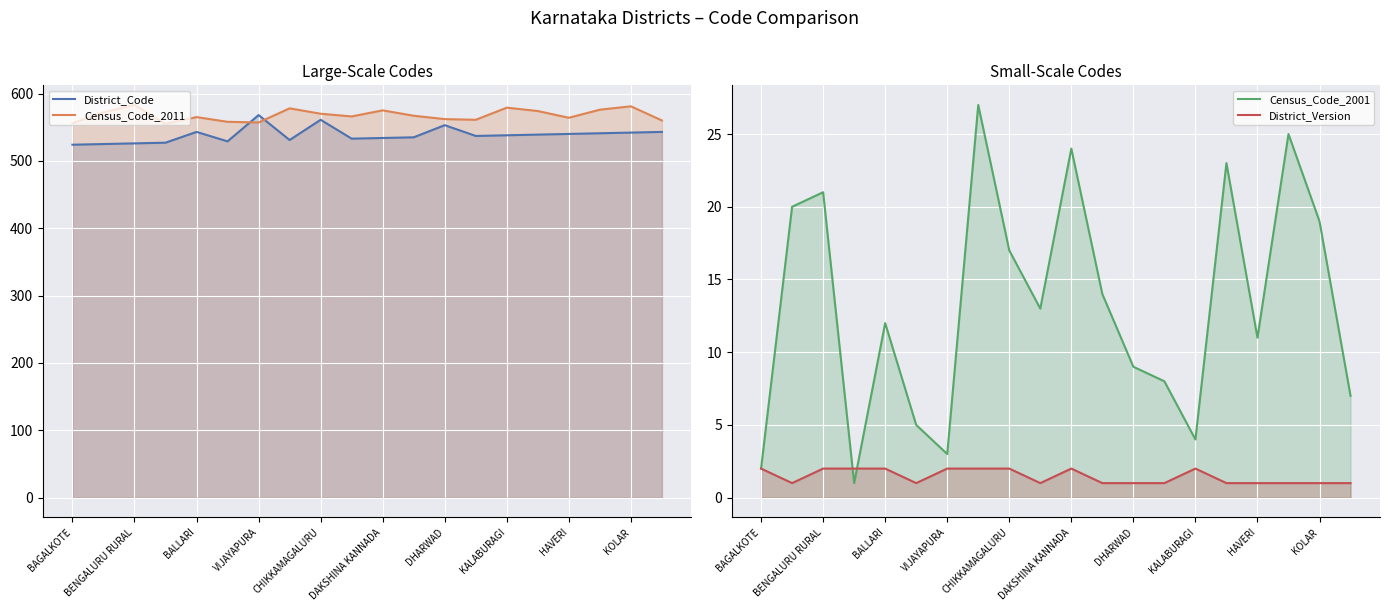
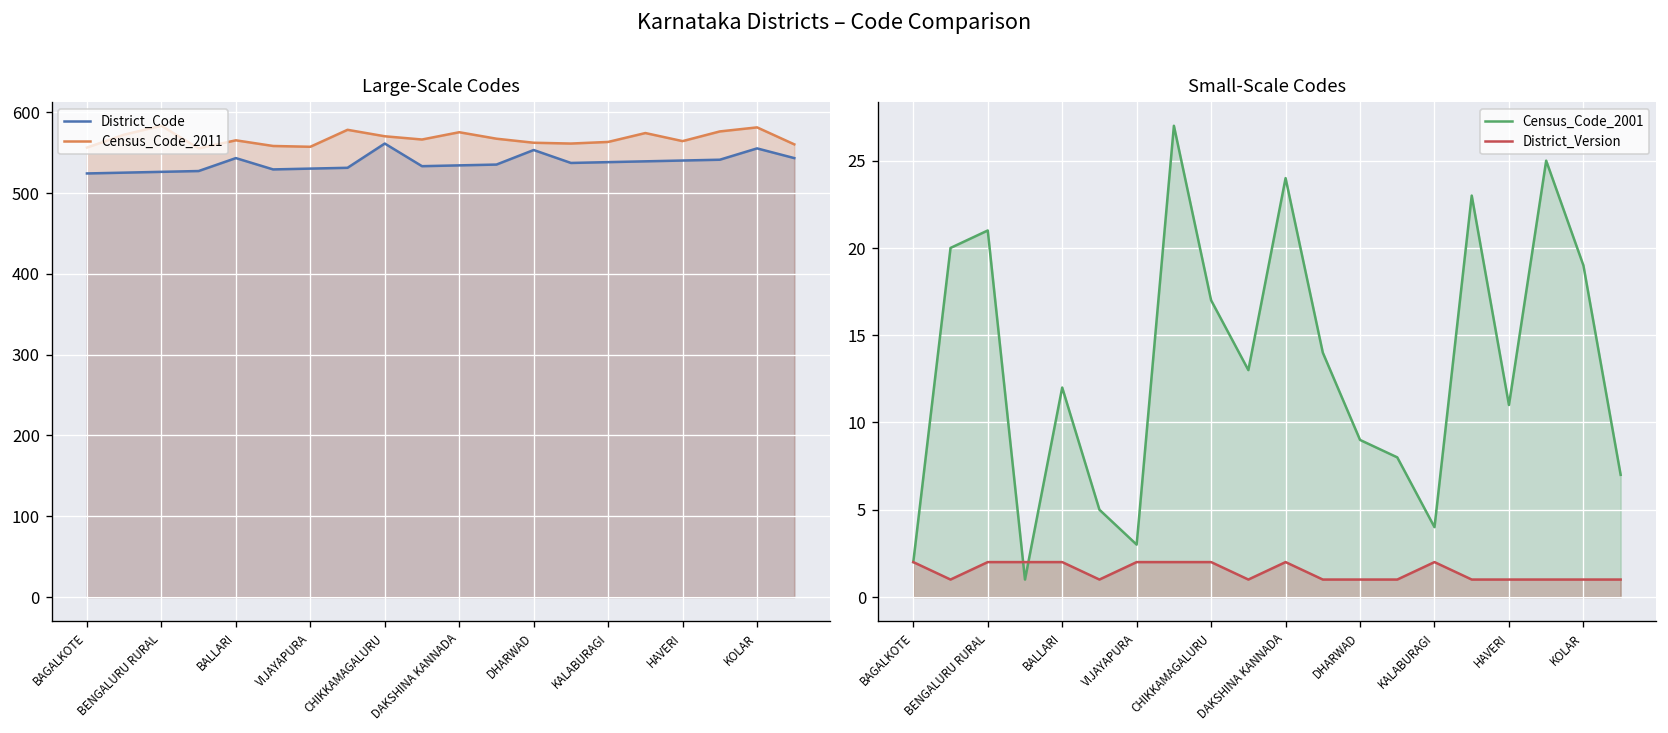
  {
    "Large-Scale Codes": {
      "District_Code": {
        "BAGALKOTE": 520,
        "BENGALURU RURAL": 530,
        "BALLARI": 540,
-       "VIJAYAPURA": 570,
+       "VIJAYAPURA": 530,
        "CHIKKAMAGALURU": 560,
        "DAKSHINA KANNADA": 530,
        "DHARWAD": 550,
        "KALABURAGI": 540,
        "HAVERI": 540,
-       "KOLAR": 540
+       "KOLAR": 560
      },
      "Census_Code_2011": {
        "BALLARI": 570,
        "VIJAYAPURA": 560,
        "CHIKKAMAGALURU": 570,
        "DAKSHINA KANNADA": 580,
        "DHARWAD": 560,
-       "KALABURAGI": 580,
+       "KALABURAGI": 560,
        "HAVERI": 560,
        "KOLAR": 580
      }
    }
  }
